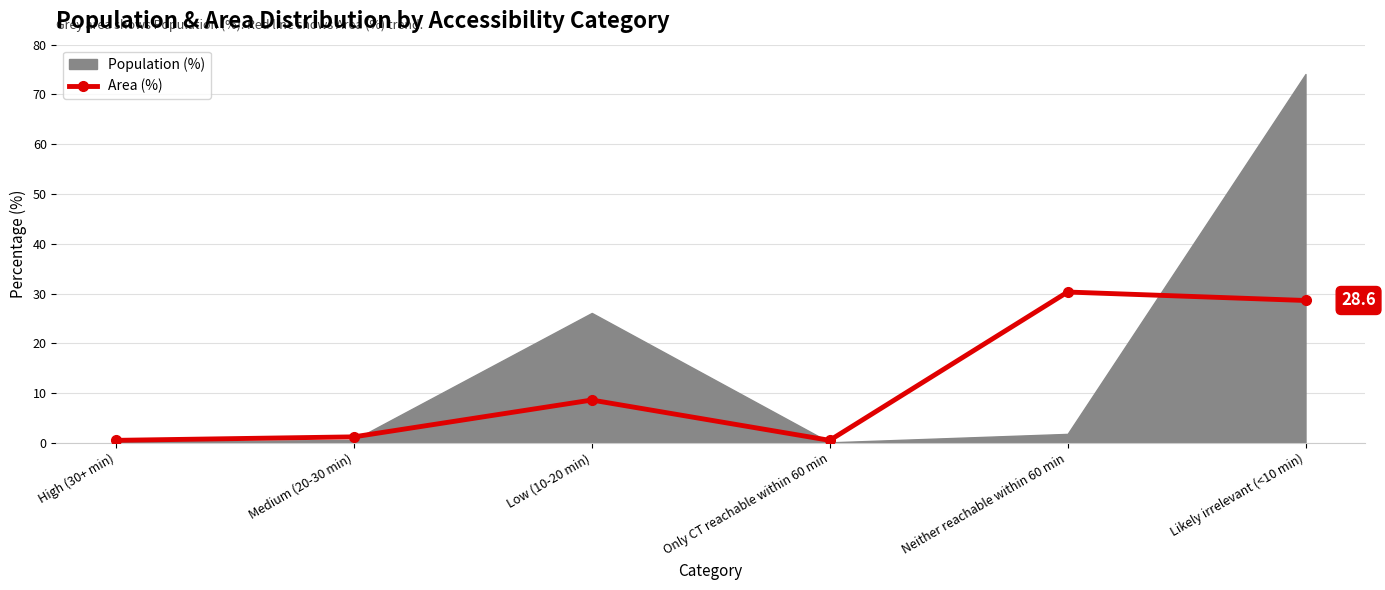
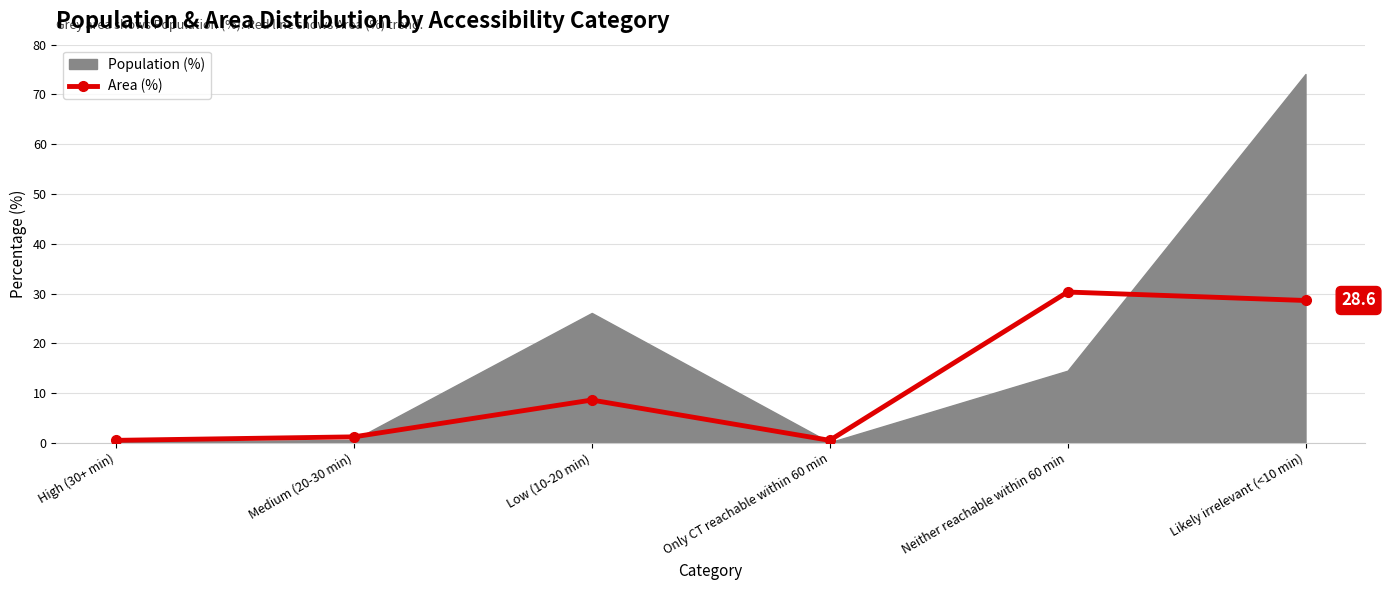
  {
    "Area (%)": {
      "Medium (20-30 min)": 1,
      "Low (10-20 min)": 9,
      "Neither reachable within 60 min": 30,
      "Likely irrelevant (<10 min)": 29
    },
    "Population (%)": {
      "Medium (20-30 min)": 1,
      "Low (10-20 min)": 26,
-     "Neither reachable within 60 min": 2,
+     "Neither reachable within 60 min": 15,
      "Likely irrelevant (<10 min)": 74
    }
  }
